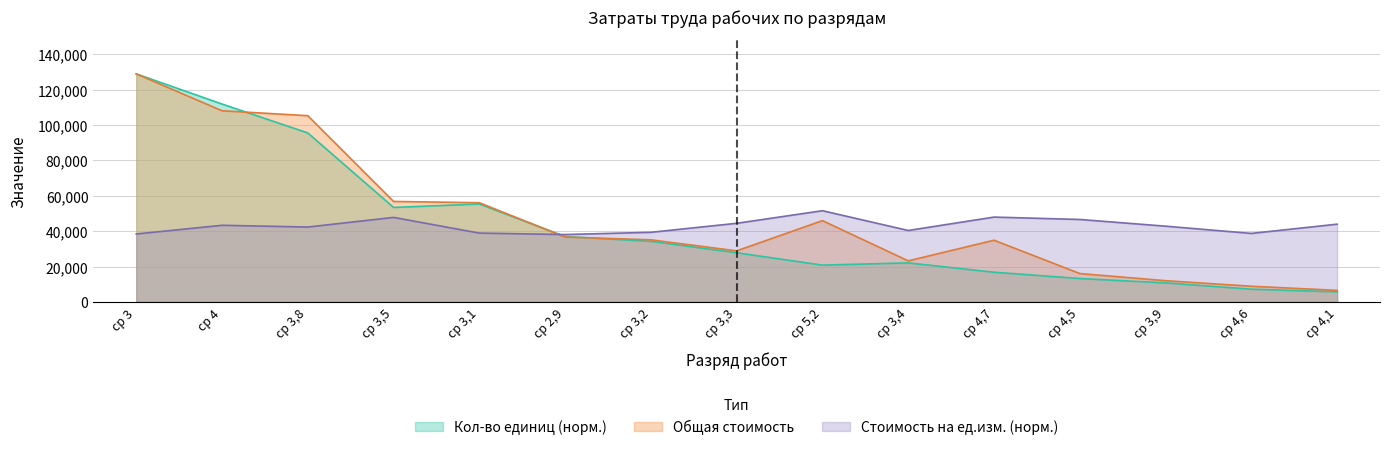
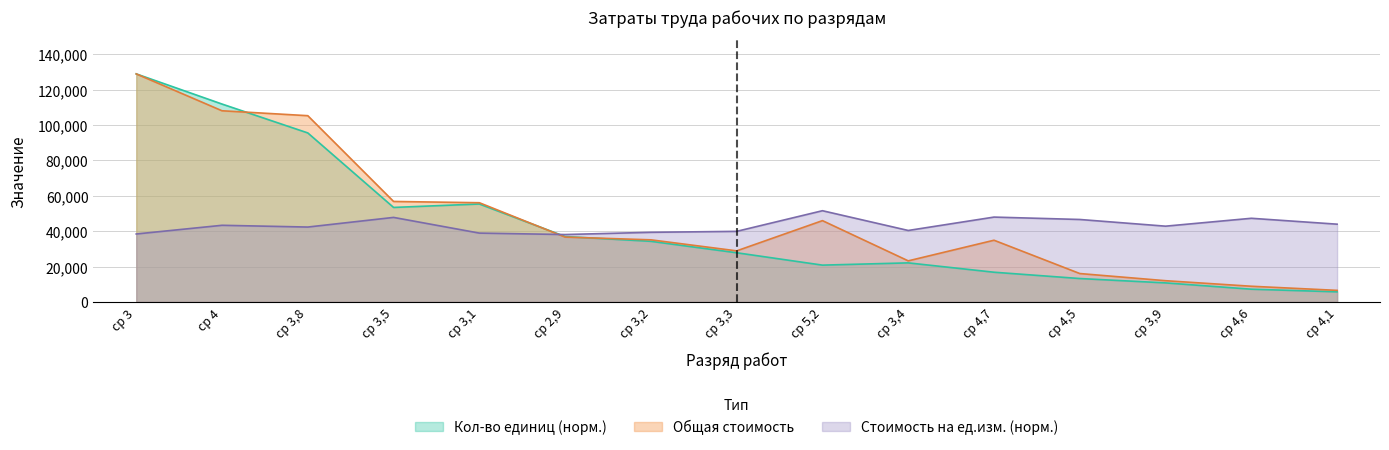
  {
    "Кол-во единиц (норм.)": {
      "ср 4": "112,000",
      "ср 3,8": "96,000",
      "ср 3,5": "53,000",
      "ср 5,2": "21,000",
      "ср 4,7": "17,000",
      "ср 4,5": "13,000",
      "ср 4,6": "7,000"
    },
    "Общая стоимость": {
      "ср 4": "108,000",
      "ср 3,8": "105,000",
      "ср 3,5": "57,000",
      "ср 5,2": "46,000",
      "ср 4,7": "35,000",
      "ср 4,5": "16,000",
      "ср 4,6": "9,000"
    },
    "Стоимость на ед.изм. (норм.)": {
      "ср 3": "38,000",
      "ср 4": "43,000",
      "ср 3,8": "42,000",
      "ср 3,5": "48,000",
      "ср 3,1": "39,000",
      "ср 3,2": "39,000",
-     "ср 3,3": "44,000",
+     "ср 3,3": "40,000",
      "ср 5,2": "52,000",
      "ср 3,4": "40,000",
      "ср 4,7": "48,000",
      "ср 4,5": "47,000",
      "ср 3,9": "43,000",
-     "ср 4,6": "39,000",
+     "ср 4,6": "47,000",
      "ср 4,1": "44,000"
    }
  }
